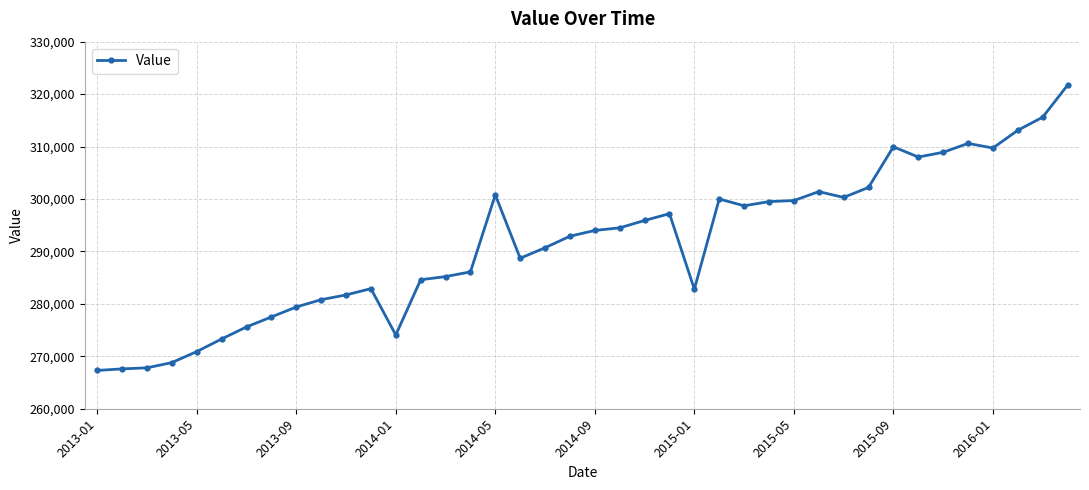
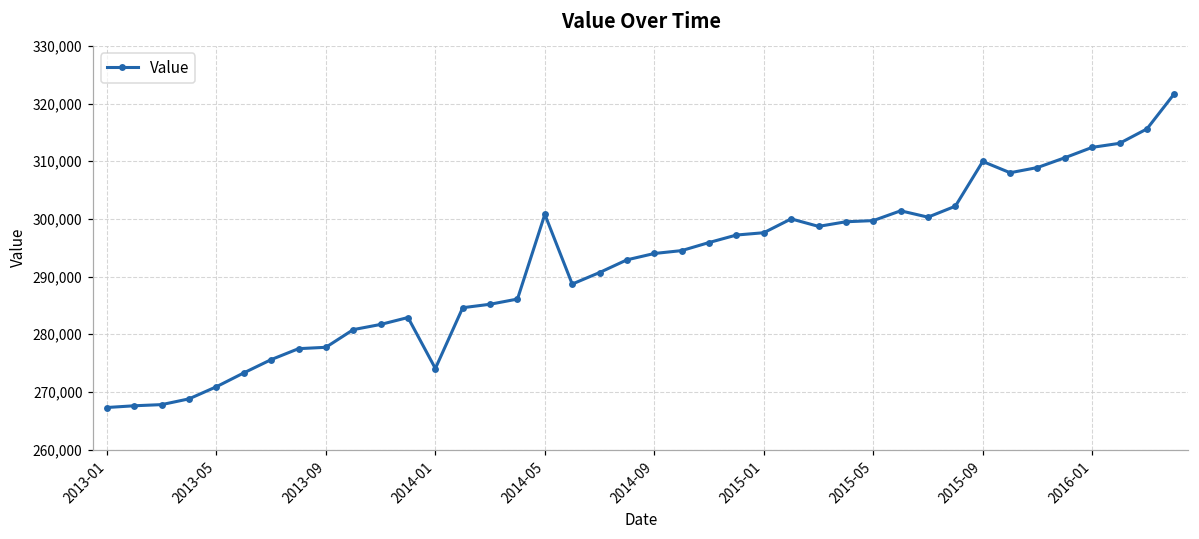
  {
    "2013-01": "267,000",
    "2013-05": "271,000",
-   "2013-09": "279,000",
+   "2013-09": "278,000",
    "2014-01": "274,000",
    "2014-05": "301,000",
    "2014-09": "294,000",
-   "2015-01": "283,000",
+   "2015-01": "298,000",
    "2015-05": "300,000",
    "2015-09": "310,000",
-   "2016-01": "310,000"
+   "2016-01": "312,000"
  }
